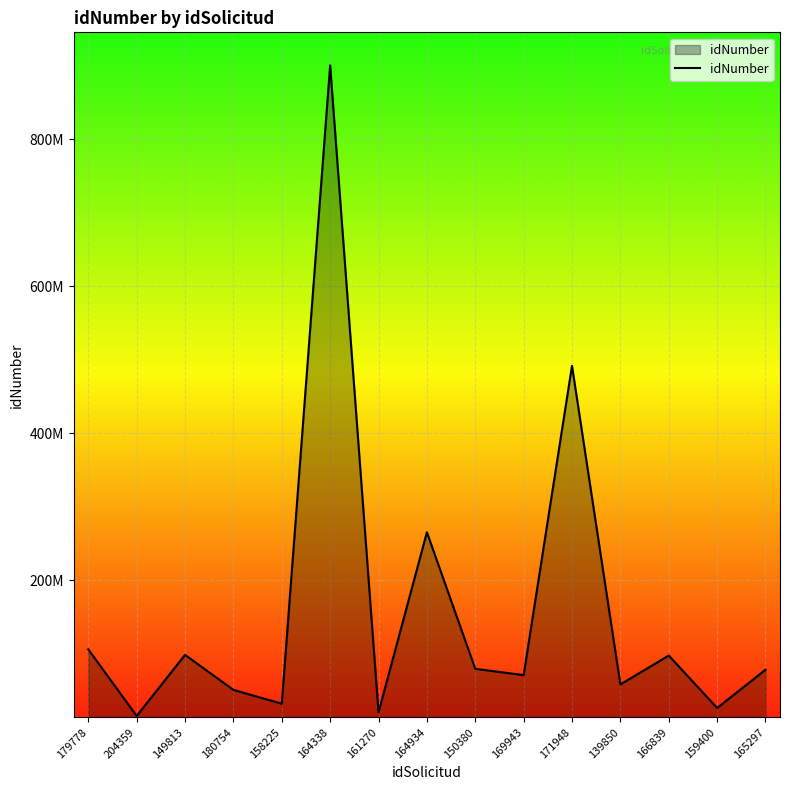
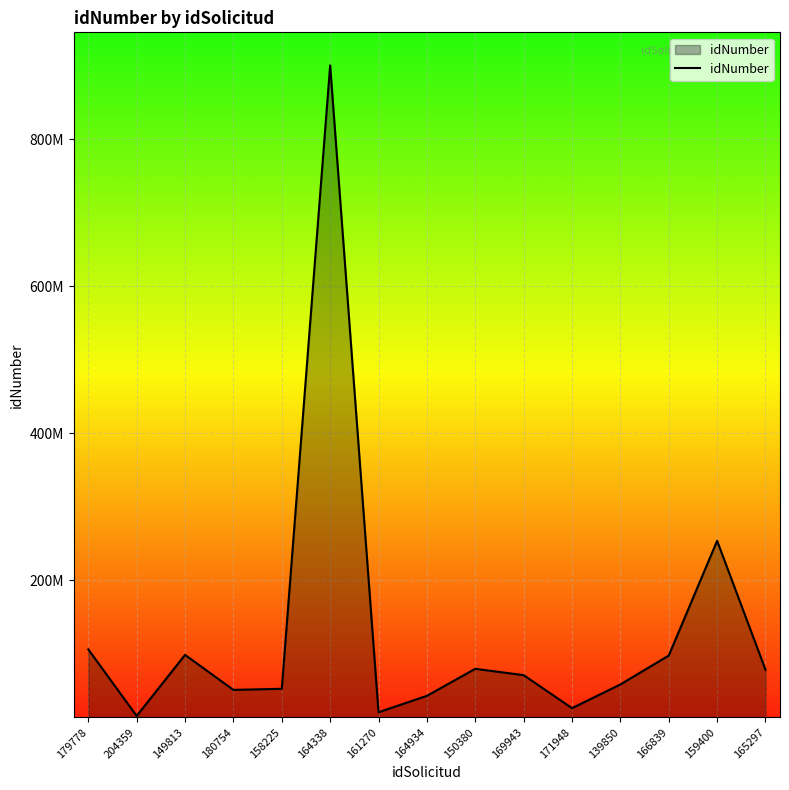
  {
    "179778": 110000000,
    "204359": 20000000,
    "149813": 100000000,
    "180754": 50000000,
-   "158225": 30000000,
+   "158225": 50000000,
    "164338": 900000000,
    "161270": 20000000,
-   "164934": 270000000,
+   "164934": 40000000,
    "150380": 80000000,
    "169943": 70000000,
-   "171948": 490000000,
+   "171948": 30000000,
    "139850": 60000000,
    "166839": 100000000,
-   "159400": 30000000,
+   "159400": 250000000,
    "165297": 80000000
  }
